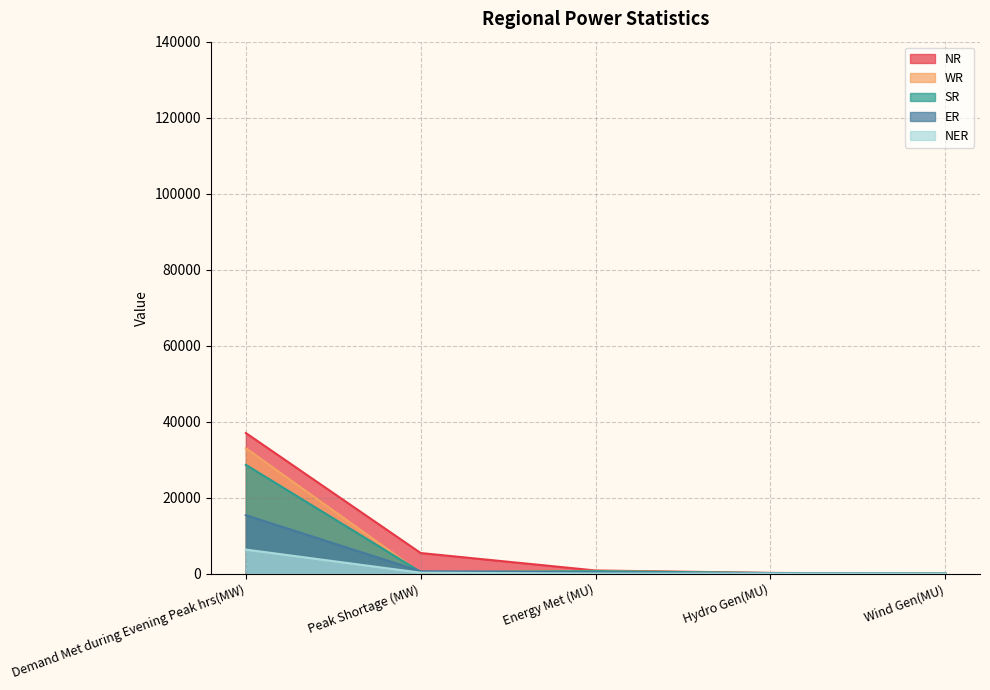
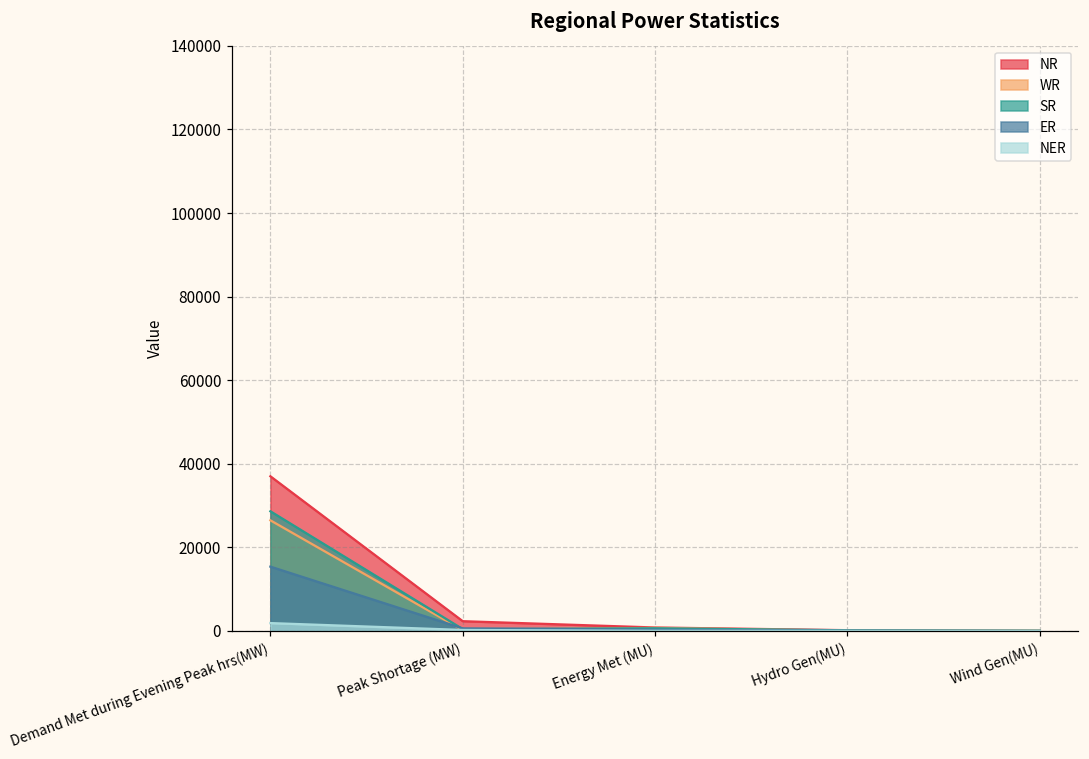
  {
    "NR": {
      "Demand Met during Evening Peak hrs(MW)": 37000,
-     "Peak Shortage (MW)": 5000
+     "Peak Shortage (MW)": 2000
    },
    "WR": {
-     "Demand Met during Evening Peak hrs(MW)": 33000
+     "Demand Met during Evening Peak hrs(MW)": 26000
    },
    "NER": {
-     "Demand Met during Evening Peak hrs(MW)": 6000
+     "Demand Met during Evening Peak hrs(MW)": 2000
    }
  }
